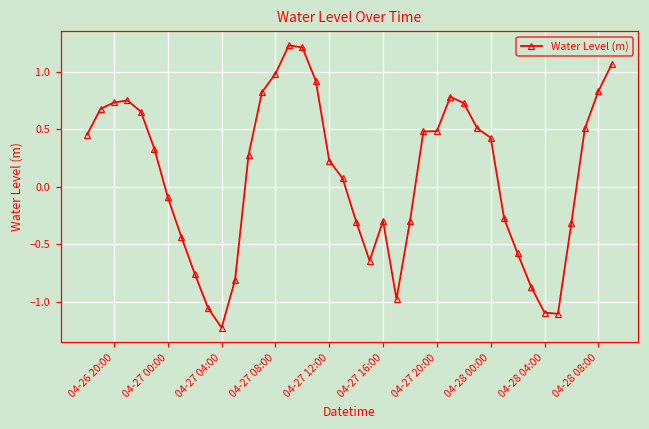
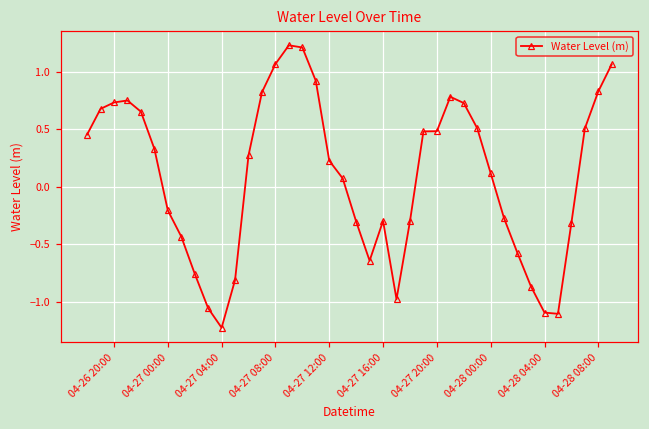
  {
    "04-26 20:00": 0.73,
-   "04-27 00:00": -0.09,
+   "04-27 00:00": -0.20,
    "04-27 04:00": -1.22,
-   "04-27 08:00": 0.98,
+   "04-27 08:00": 1.07,
    "04-27 12:00": 0.23,
    "04-27 16:00": -0.30,
    "04-27 20:00": 0.48,
-   "04-28 00:00": 0.43,
+   "04-28 00:00": 0.12,
    "04-28 04:00": -1.09,
    "04-28 08:00": 0.83
  }
